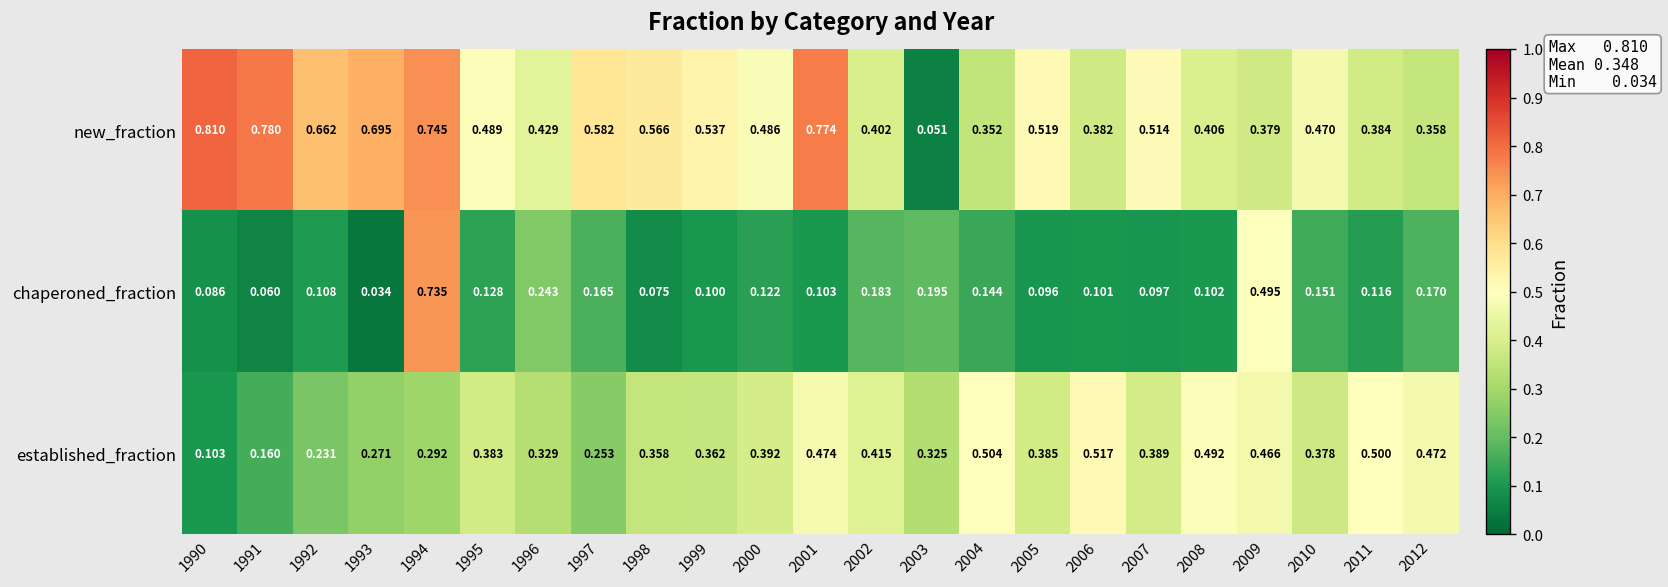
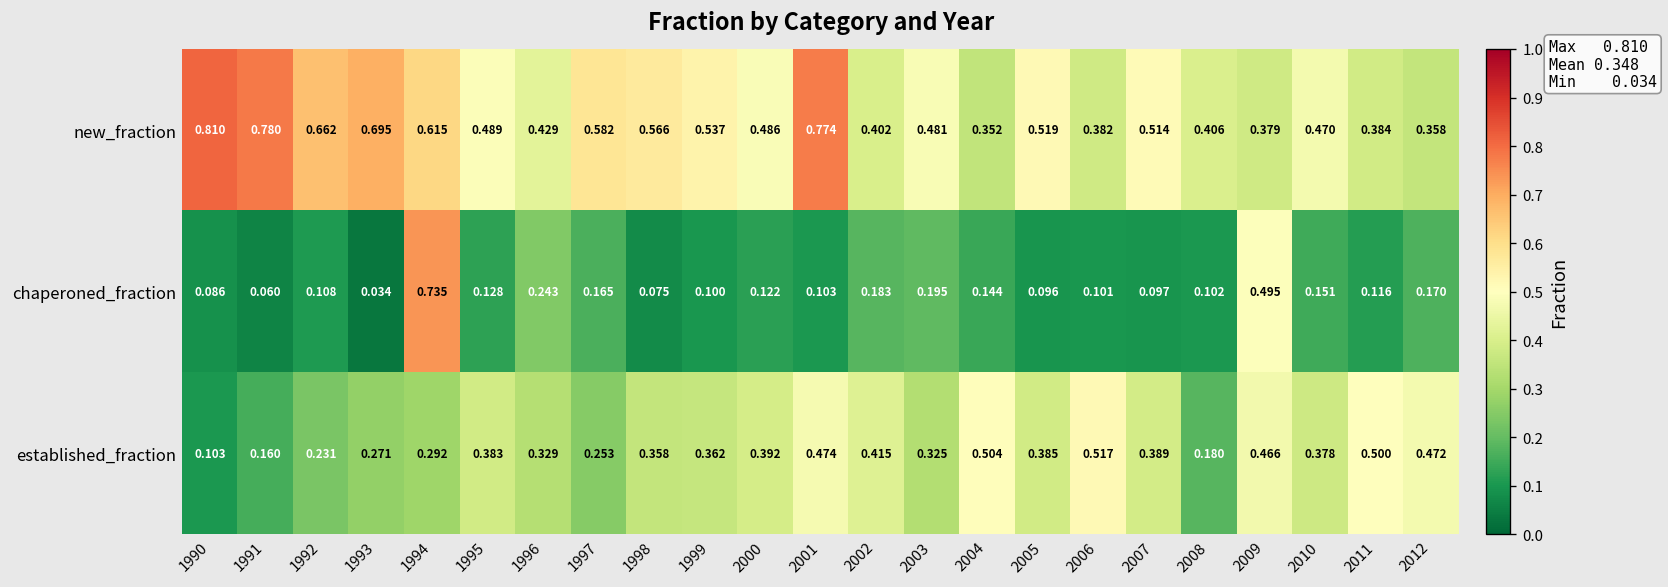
  {
    "new_fraction": {
      "1990": 0.810,
      "1991": 0.780,
      "1992": 0.662,
      "1993": 0.695,
-     "1994": 0.745,
+     "1994": 0.615,
      "1995": 0.489,
      "1996": 0.429,
      "1997": 0.582,
      "1998": 0.566,
      "1999": 0.537,
      "2000": 0.486,
      "2001": 0.774,
      "2002": 0.402,
-     "2003": 0.051,
+     "2003": 0.481,
      "2004": 0.352,
      "2005": 0.519,
      "2006": 0.382,
      "2007": 0.514,
      "2008": 0.406,
      "2009": 0.379,
      "2010": 0.470,
      "2011": 0.384,
      "2012": 0.358
    },
    "chaperoned_fraction": {
      "1990": 0.086,
      "1991": 0.060,
      "1992": 0.108,
      "1993": 0.034,
      "1994": 0.735,
      "1995": 0.128,
      "1996": 0.243,
      "1997": 0.165,
      "1998": 0.075,
      "1999": 0.100,
      "2000": 0.122,
      "2001": 0.103,
      "2002": 0.183,
      "2003": 0.195,
      "2004": 0.144,
      "2005": 0.096,
      "2006": 0.101,
      "2007": 0.097,
      "2008": 0.102,
      "2009": 0.495,
      "2010": 0.151,
      "2011": 0.116,
      "2012": 0.170
    },
    "established_fraction": {
      "1990": 0.103,
      "1991": 0.160,
      "1992": 0.231,
      "1993": 0.271,
      "1994": 0.292,
      "1995": 0.383,
      "1996": 0.329,
      "1997": 0.253,
      "1998": 0.358,
      "1999": 0.362,
      "2000": 0.392,
      "2001": 0.474,
      "2002": 0.415,
      "2003": 0.325,
      "2004": 0.504,
      "2005": 0.385,
      "2006": 0.517,
      "2007": 0.389,
-     "2008": 0.492,
+     "2008": 0.180,
      "2009": 0.466,
      "2010": 0.378,
      "2011": 0.500,
      "2012": 0.472
    }
  }
